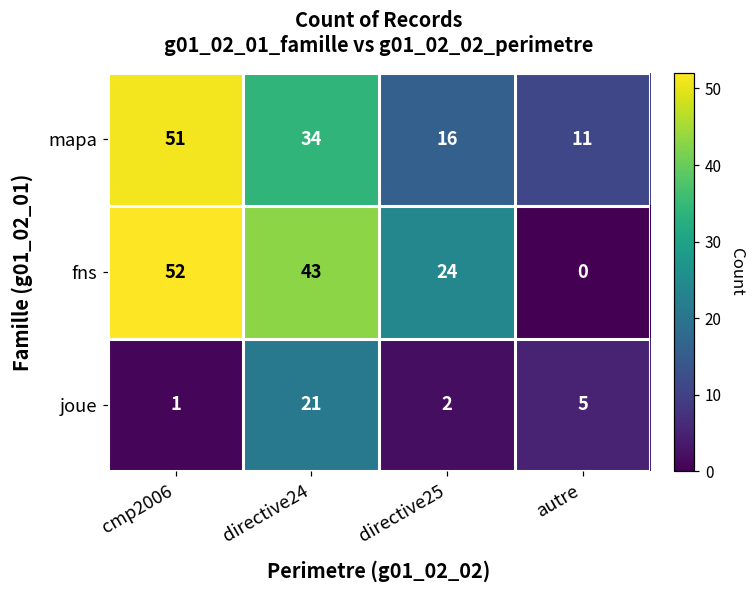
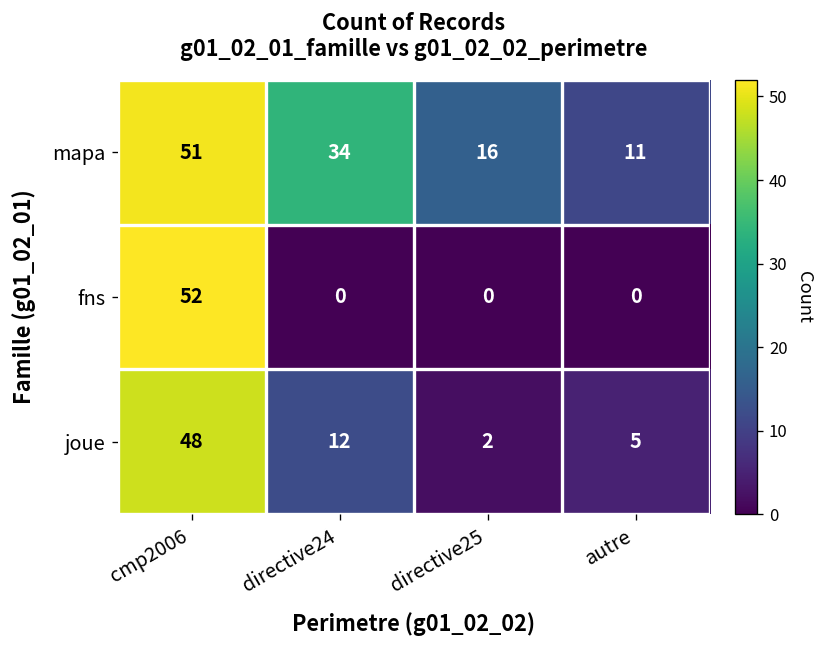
  {
    "mapa": {
      "cmp2006": 51,
      "directive24": 34,
      "directive25": 16,
      "autre": 11
    },
    "fns": {
      "cmp2006": 52,
-     "directive24": 43,
-     "directive25": 24,
+     "directive24": 0,
+     "directive25": 0,
      "autre": 0
    },
    "joue": {
-     "cmp2006": 1,
-     "directive24": 21,
+     "cmp2006": 48,
+     "directive24": 12,
      "directive25": 2,
      "autre": 5
    }
  }
